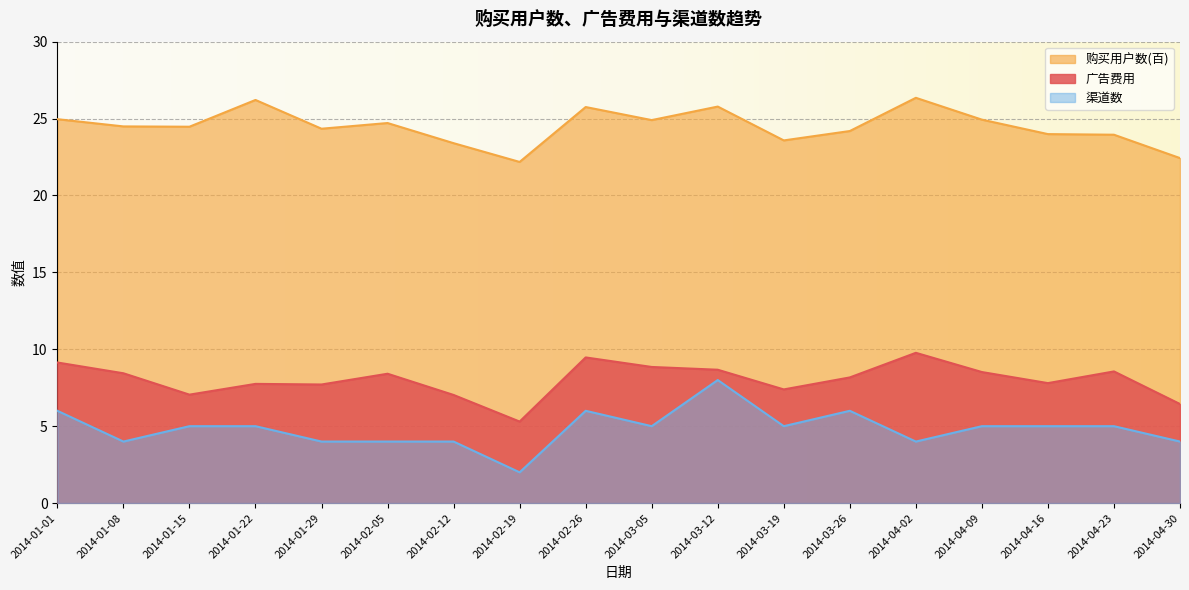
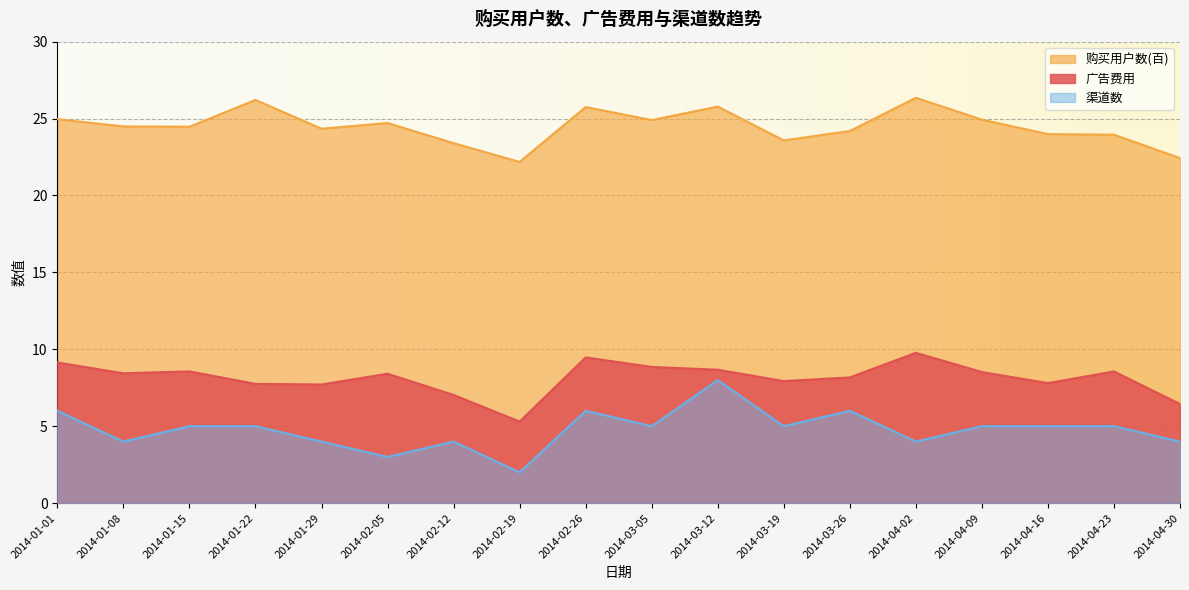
  {
    "购买用户数(百)": {
      "2014-01-01": 25.0,
      "2014-01-08": 24.5,
      "2014-01-15": 24.5,
      "2014-01-22": 26.2,
      "2014-01-29": 24.3,
      "2014-02-05": 24.7,
      "2014-02-12": 23.4,
      "2014-02-19": 22.2,
      "2014-02-26": 25.8,
      "2014-03-05": 24.9,
      "2014-03-12": 25.8,
      "2014-03-19": 23.6,
      "2014-03-26": 24.2,
      "2014-04-02": 26.4,
      "2014-04-09": 24.9,
      "2014-04-16": 24.0,
      "2014-04-23": 24.0,
      "2014-04-30": 22.4
    },
    "广告费用": {
      "2014-01-01": 9.1,
      "2014-01-08": 8.4,
-     "2014-01-15": 7.1,
+     "2014-01-15": 8.6,
      "2014-01-22": 7.8,
      "2014-01-29": 7.7,
      "2014-02-05": 8.4,
      "2014-02-12": 7.0,
      "2014-02-19": 5.3,
      "2014-02-26": 9.5,
      "2014-03-05": 8.9,
      "2014-03-12": 8.7,
-     "2014-03-19": 7.4,
+     "2014-03-19": 7.9,
      "2014-03-26": 8.2,
      "2014-04-02": 9.8,
      "2014-04-09": 8.5,
      "2014-04-16": 7.8,
      "2014-04-23": 8.6,
      "2014-04-30": 6.4
    },
    "渠道数": {
      "2014-01-01": 6,
      "2014-01-08": 4,
      "2014-01-15": 5,
      "2014-01-22": 5,
      "2014-01-29": 4,
-     "2014-02-05": 4,
+     "2014-02-05": 3,
      "2014-02-12": 4,
      "2014-02-19": 2,
      "2014-02-26": 6,
      "2014-03-05": 5,
      "2014-03-12": 8,
      "2014-03-19": 5,
      "2014-03-26": 6,
      "2014-04-02": 4,
      "2014-04-09": 5,
      "2014-04-16": 5,
      "2014-04-23": 5,
      "2014-04-30": 4
    }
  }
